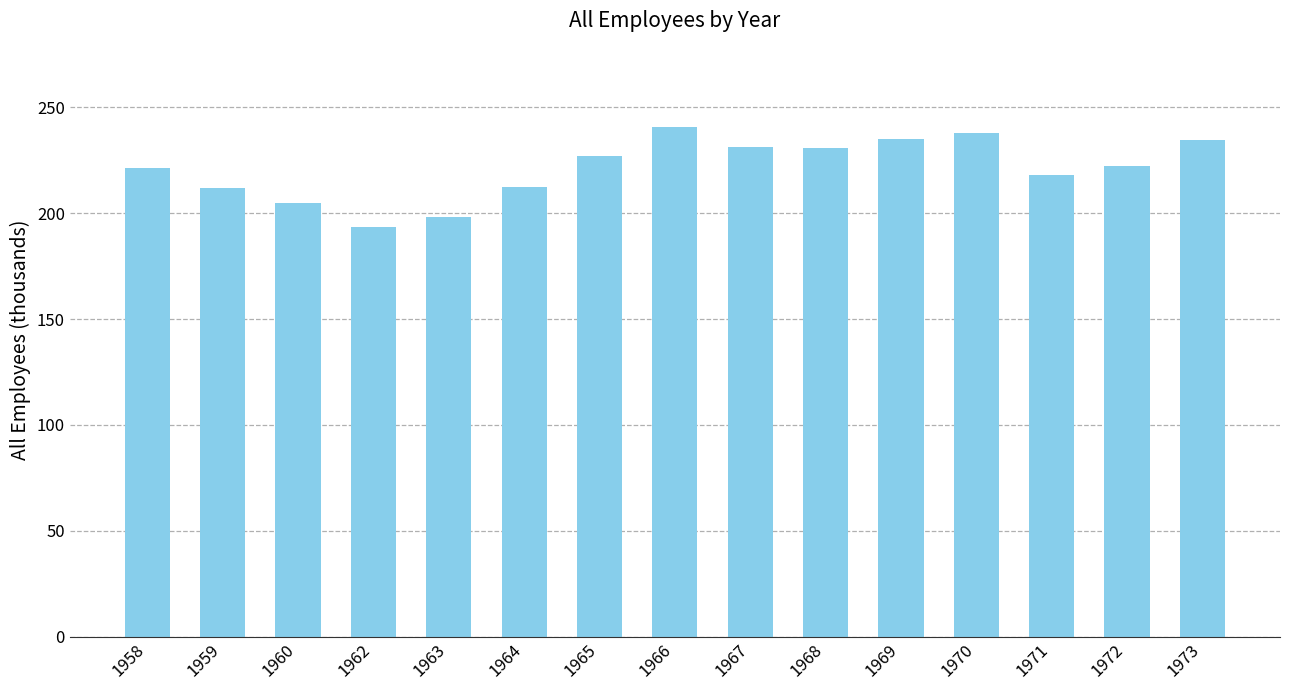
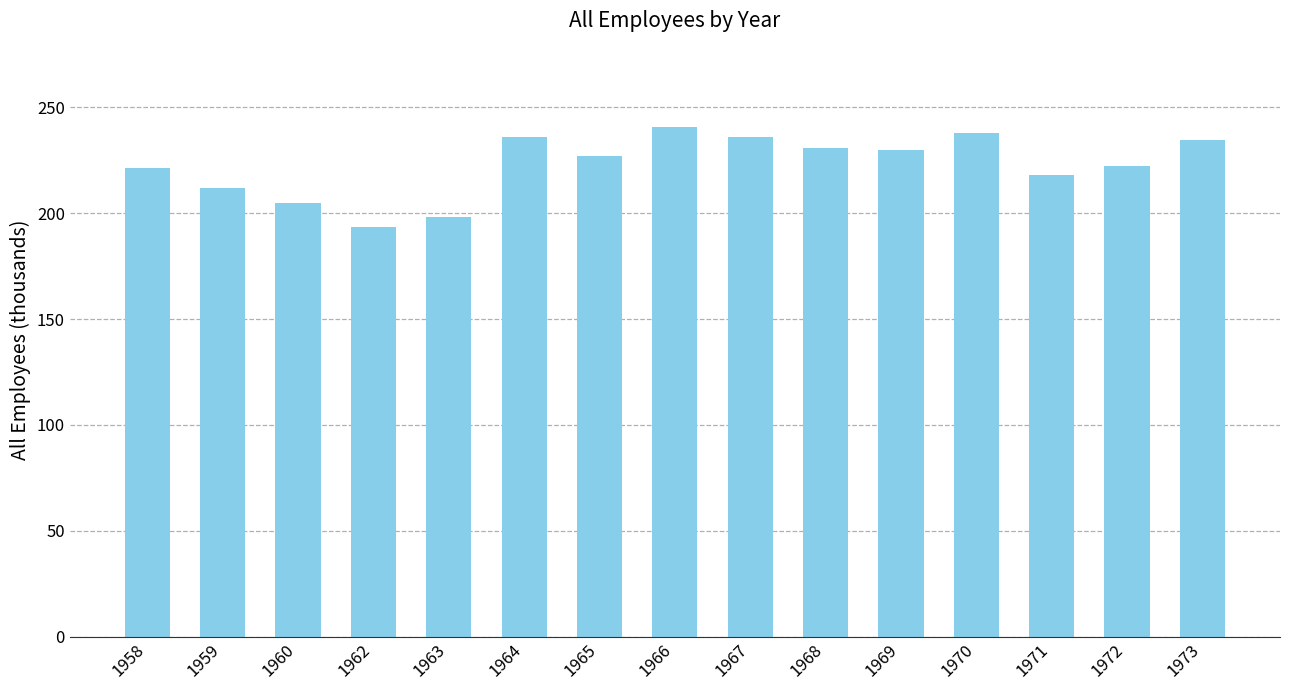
  {
    "1958": 221,
    "1959": 212,
    "1960": 205,
    "1962": 194,
    "1963": 198,
-   "1964": 212,
+   "1964": 236,
    "1965": 227,
    "1966": 241,
-   "1967": 231,
+   "1967": 236,
    "1968": 231,
-   "1969": 235,
+   "1969": 230,
    "1970": 238,
    "1971": 218,
    "1972": 222,
    "1973": 235
  }
